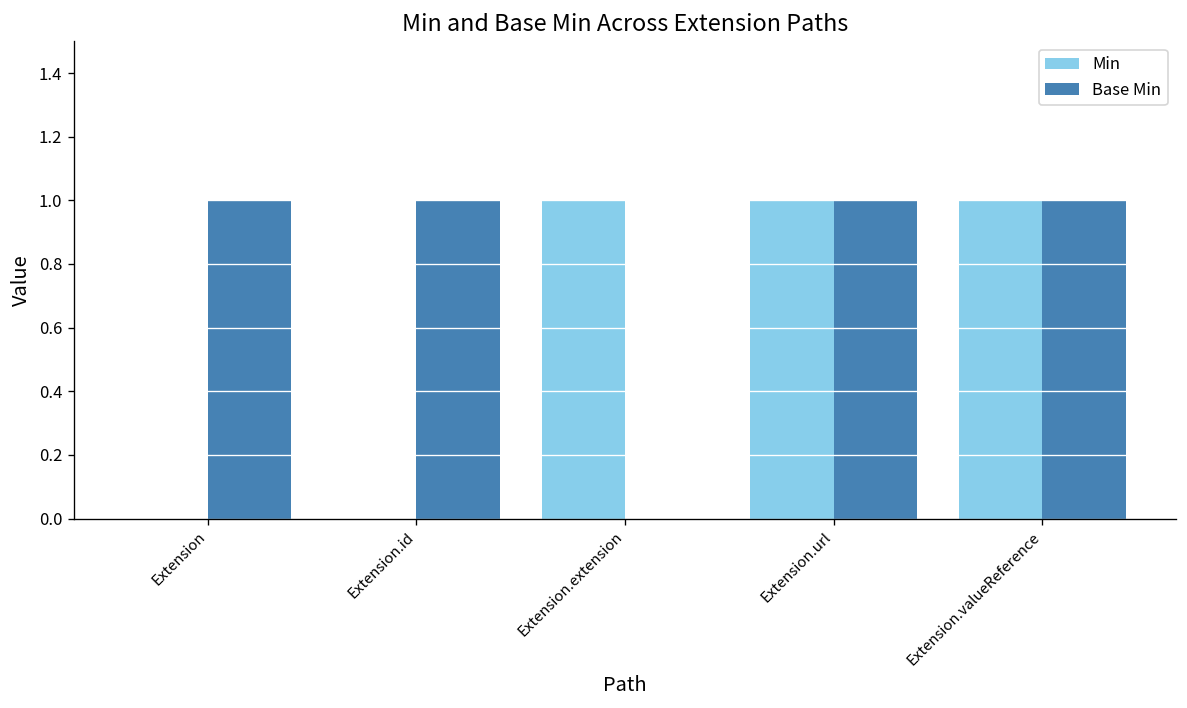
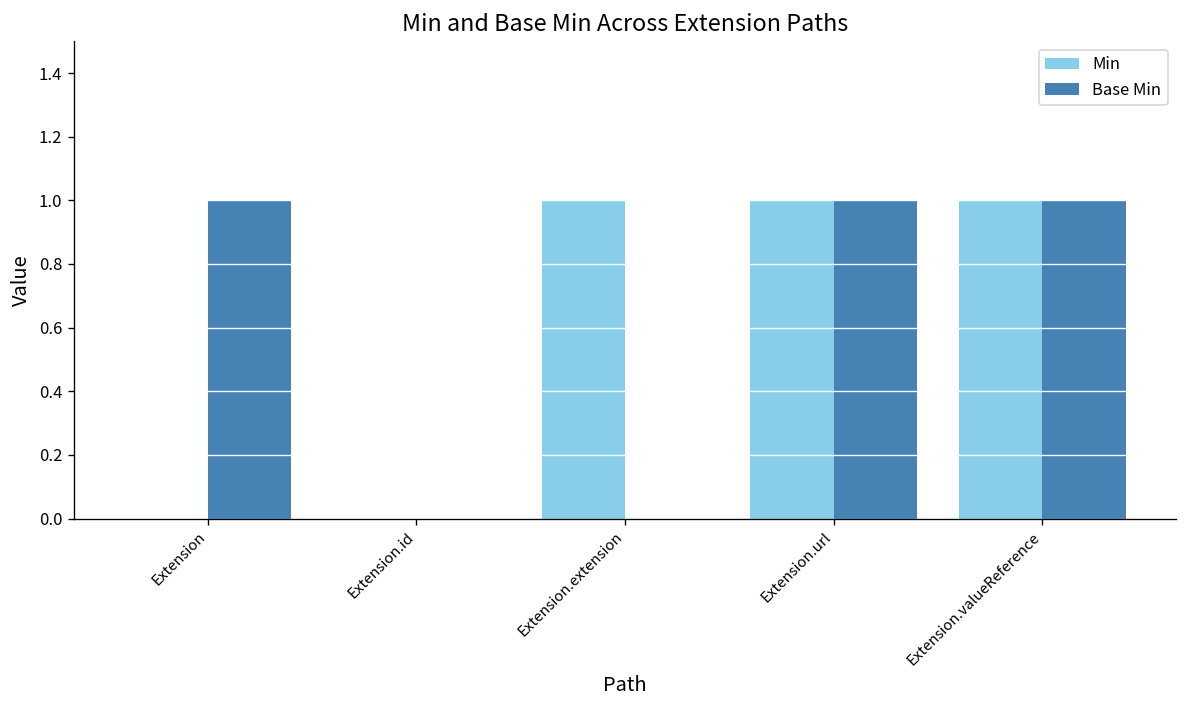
  {
    "Min": {
      "Extension": 0,
      "Extension.id": 0,
      "Extension.extension": 1,
      "Extension.url": 1,
      "Extension.valueReference": 1
    },
    "Base Min": {
      "Extension": 1,
-     "Extension.id": 1,
+     "Extension.id": 0,
      "Extension.extension": 0,
      "Extension.url": 1,
      "Extension.valueReference": 1
    }
  }
